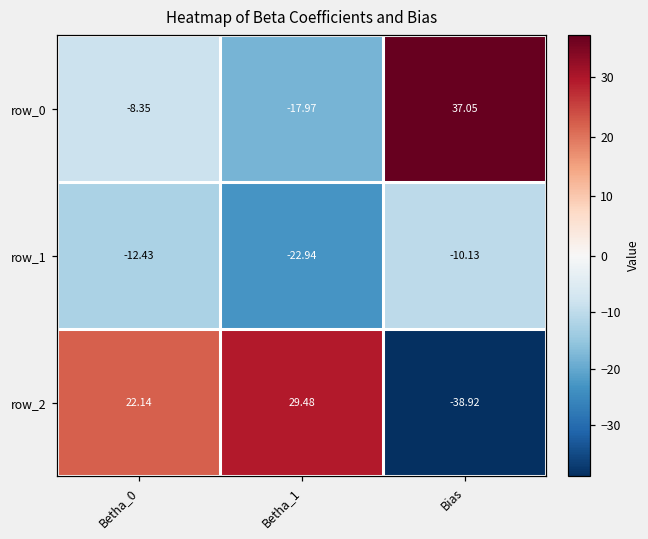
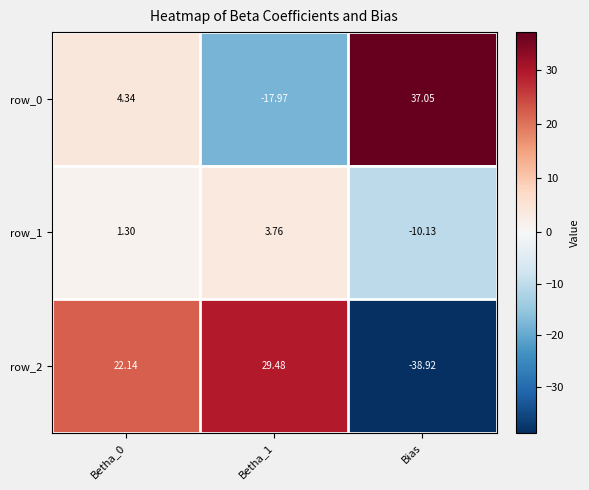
  {
    "row_0": {
-     "Betha_0": -8.35,
+     "Betha_0": 4.34,
      "Betha_1": -17.97,
      "Bias": 37.05
    },
    "row_1": {
-     "Betha_0": -12.43,
-     "Betha_1": -22.94,
+     "Betha_0": 1.30,
+     "Betha_1": 3.76,
      "Bias": -10.13
    },
    "row_2": {
      "Betha_0": 22.14,
      "Betha_1": 29.48,
      "Bias": -38.92
    }
  }
